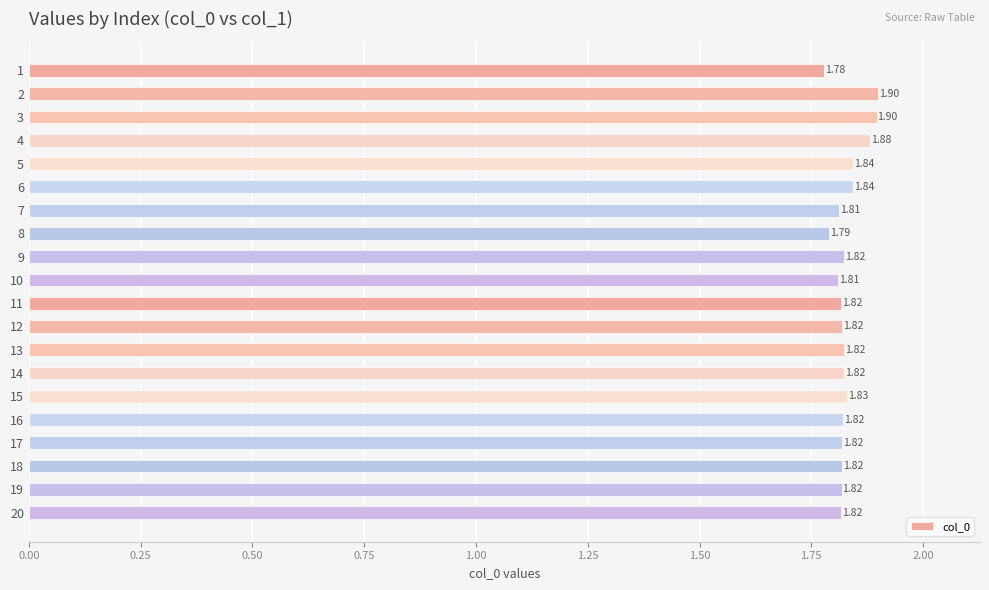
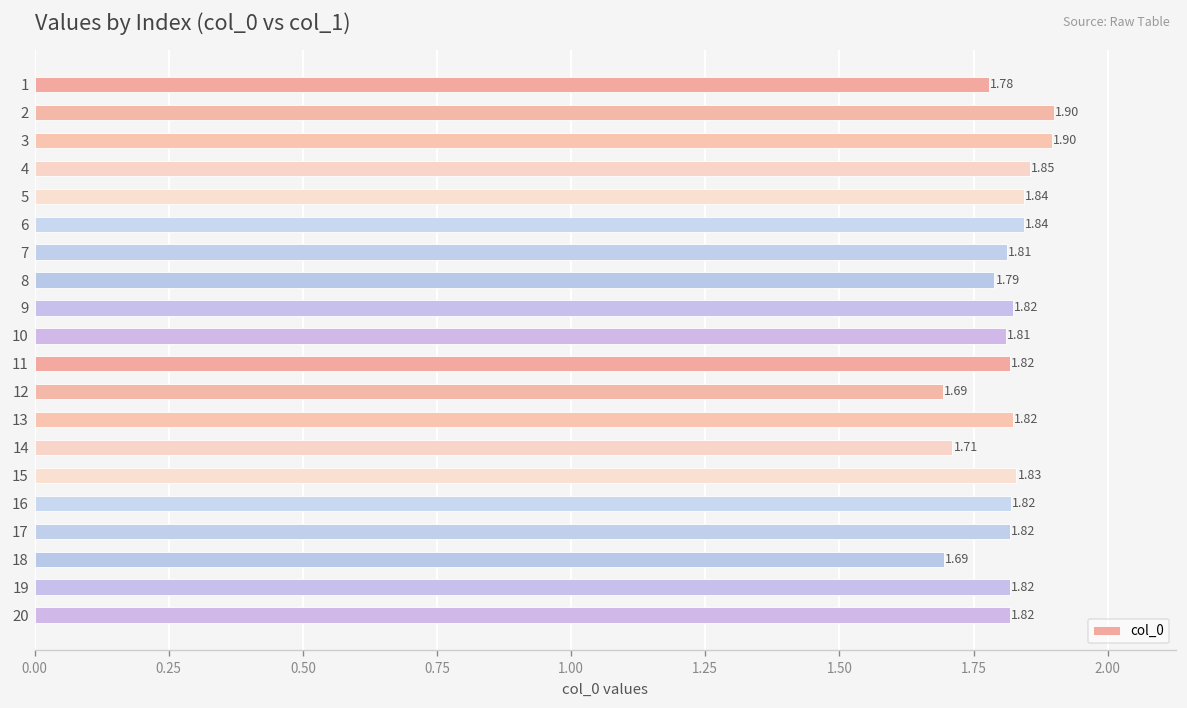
  {
    "1": 1.78,
    "2": 1.90,
    "3": 1.90,
-   "4": 1.88,
+   "4": 1.85,
    "5": 1.84,
    "6": 1.84,
    "7": 1.81,
    "8": 1.79,
    "9": 1.82,
    "10": 1.81,
    "11": 1.82,
-   "12": 1.82,
+   "12": 1.69,
    "13": 1.82,
-   "14": 1.82,
+   "14": 1.71,
    "15": 1.83,
    "16": 1.82,
    "17": 1.82,
-   "18": 1.82,
+   "18": 1.69,
    "19": 1.82,
    "20": 1.82
  }
